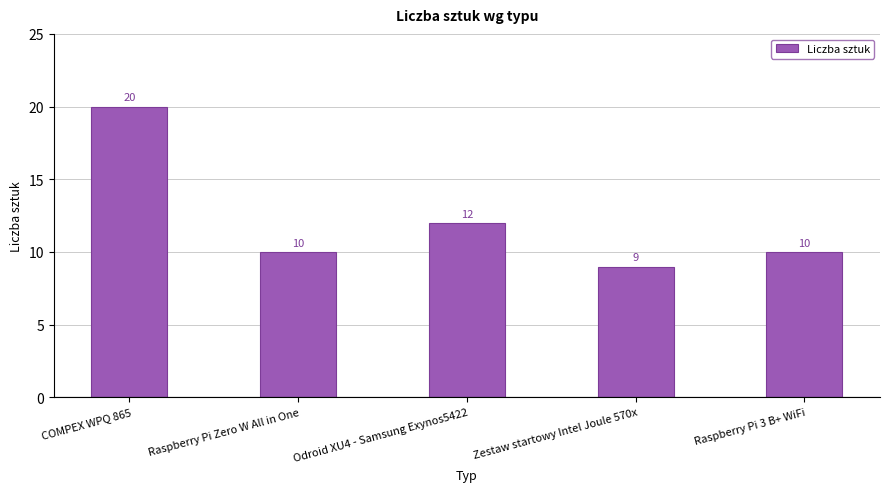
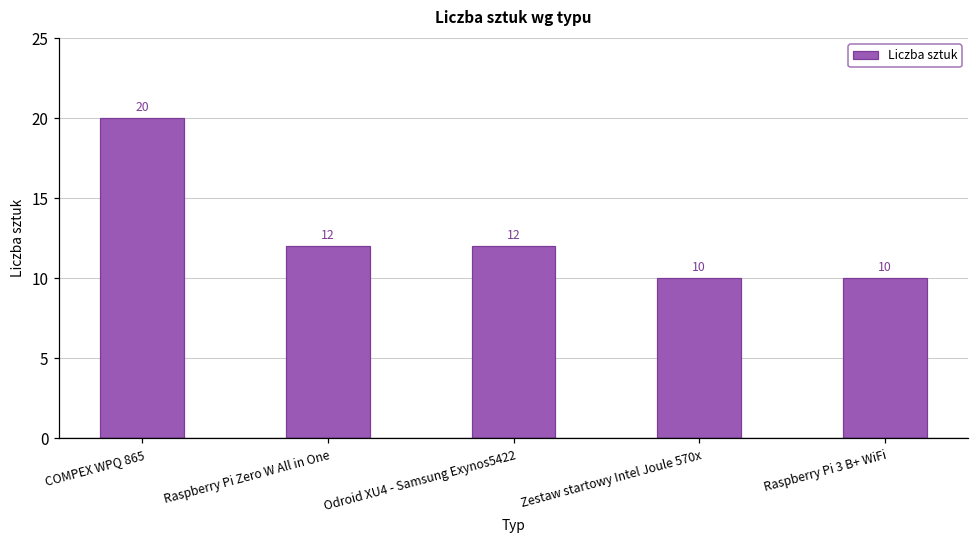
  {
    "COMPEX WPQ 865": 20,
-   "Raspberry Pi Zero W All in One": 10,
+   "Raspberry Pi Zero W All in One": 12,
    "Odroid XU4 - Samsung Exynos5422": 12,
-   "Zestaw startowy Intel Joule 570x": 9,
+   "Zestaw startowy Intel Joule 570x": 10,
    "Raspberry Pi 3 B+ WiFi": 10
  }
